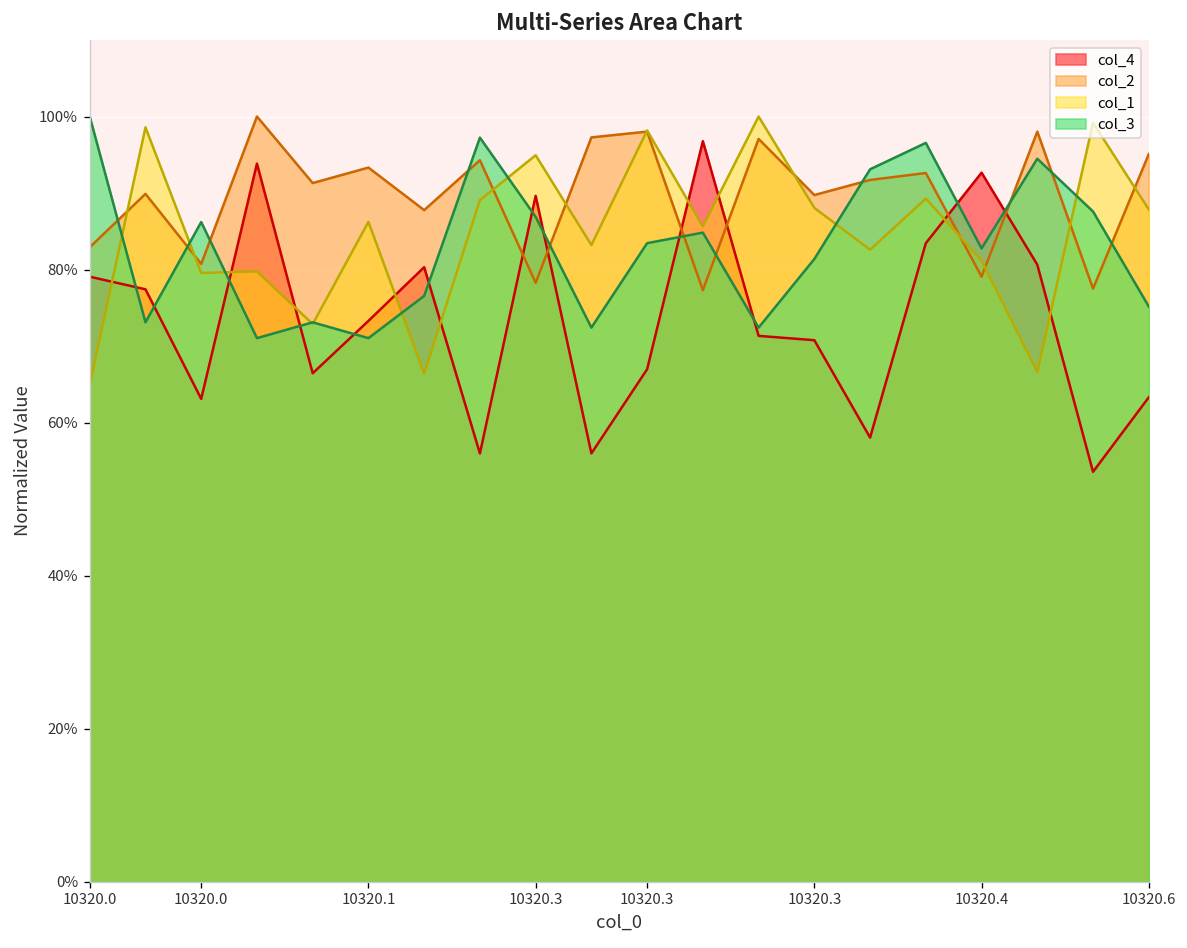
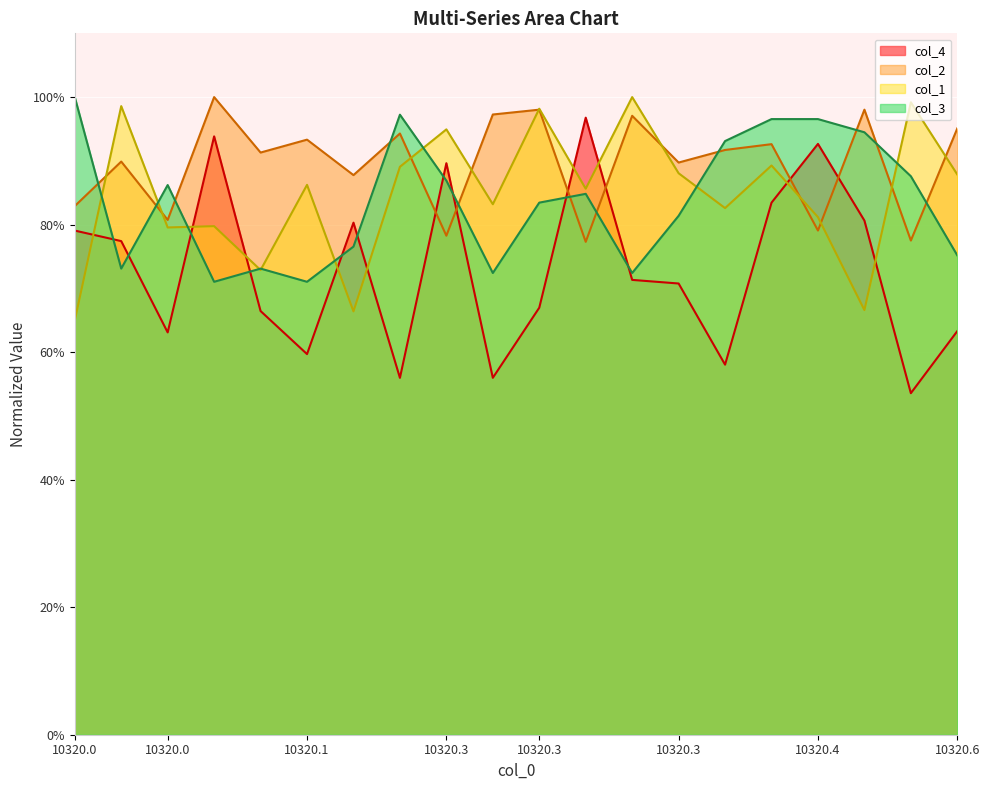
  {
    "col_4": {
-     "10320.1": "73%",
+     "10320.1": "60%",
      "10320.4": "93%",
      "10320.6": "63%"
    },
    "col_3": {
      "10320.1": "71%",
-     "10320.4": "83%",
+     "10320.4": "97%",
      "10320.6": "75%"
    }
  }
